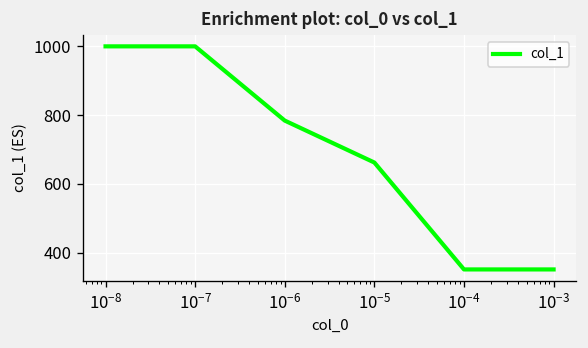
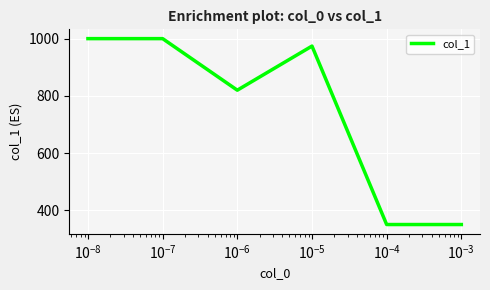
  {
    "10^-8": 1000,
    "10^-7": 1000,
-   "10^-6": 780,
-   "10^-5": 660,
+   "10^-6": 820,
+   "10^-5": 970,
    "10^-4": 350,
    "10^-3": 350
  }
